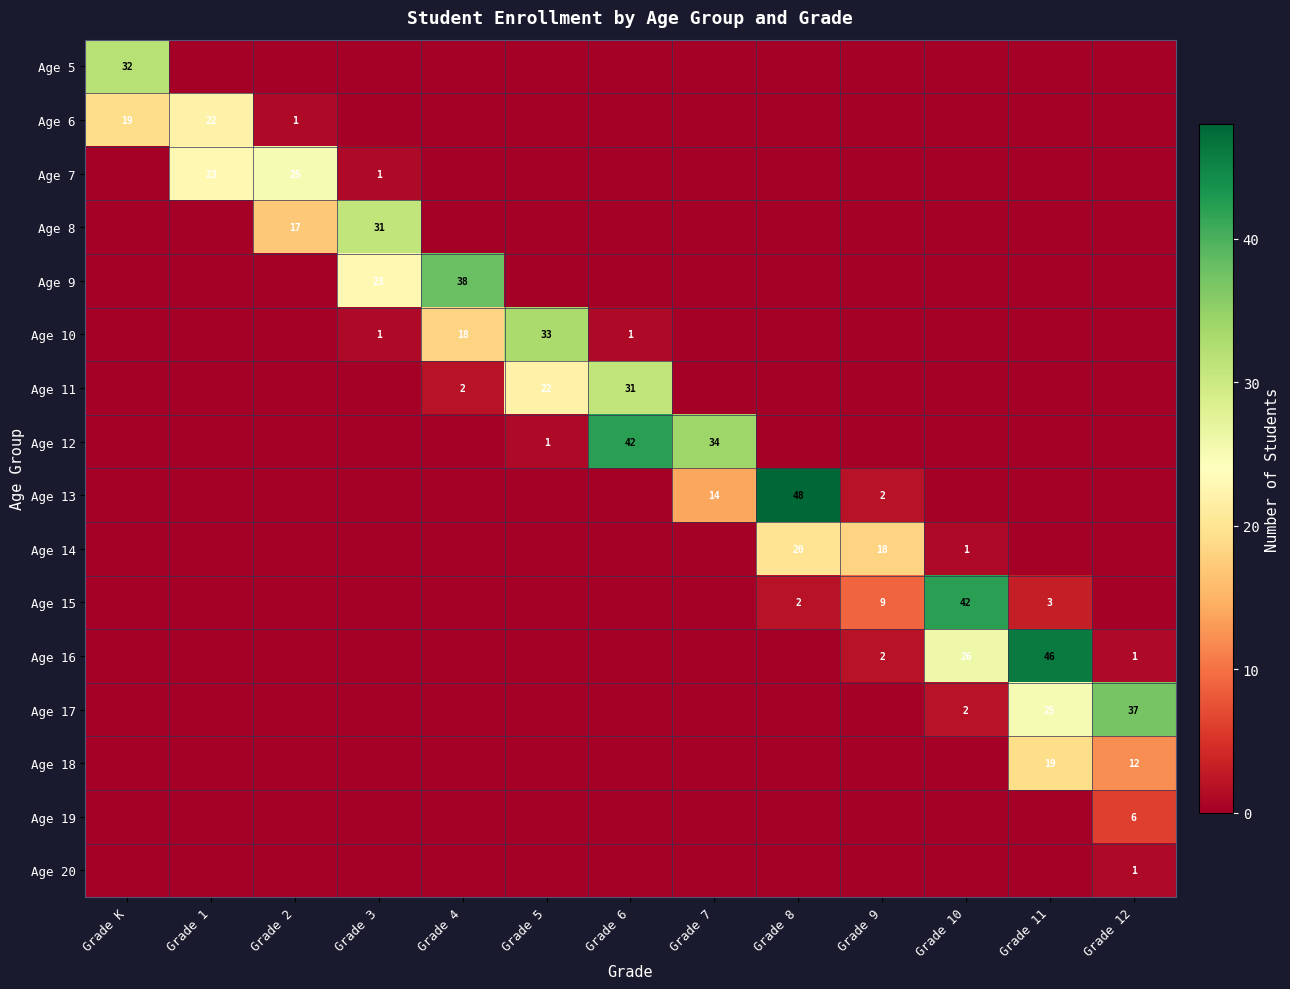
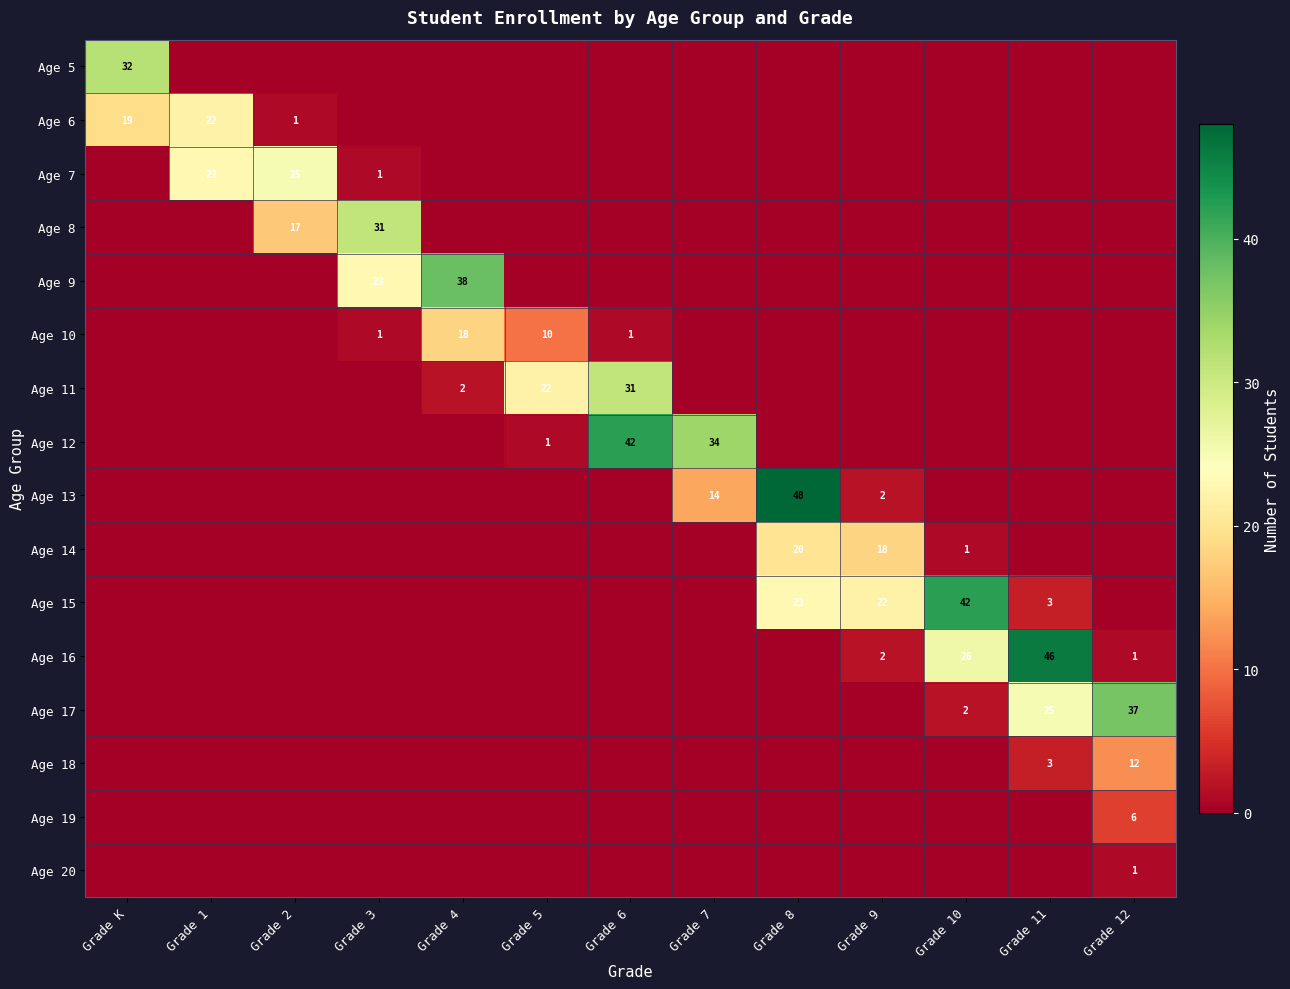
  {
    "Age 5": {
      "Grade K": 32
    },
    "Age 6": {
      "Grade K": 19,
      "Grade 1": 22,
      "Grade 2": 1
    },
    "Age 7": {
      "Grade 1": 23,
      "Grade 2": 25,
      "Grade 3": 1
    },
    "Age 8": {
      "Grade 2": 17,
      "Grade 3": 31
    },
    "Age 9": {
      "Grade 3": 23,
      "Grade 4": 38
    },
    "Age 10": {
      "Grade 3": 1,
      "Grade 4": 18,
-     "Grade 5": 33,
+     "Grade 5": 10,
      "Grade 6": 1
    },
    "Age 11": {
      "Grade 4": 2,
      "Grade 5": 22,
      "Grade 6": 31
    },
    "Age 12": {
      "Grade 5": 1,
      "Grade 6": 42,
      "Grade 7": 34
    },
    "Age 13": {
      "Grade 7": 14,
      "Grade 8": 48,
      "Grade 9": 2
    },
    "Age 14": {
      "Grade 8": 20,
      "Grade 9": 18,
      "Grade 10": 1
    },
    "Age 15": {
-     "Grade 8": 2,
-     "Grade 9": 9,
+     "Grade 8": 23,
+     "Grade 9": 22,
      "Grade 10": 42,
      "Grade 11": 3
    },
    "Age 16": {
      "Grade 9": 2,
      "Grade 10": 26,
      "Grade 11": 46,
      "Grade 12": 1
    },
    "Age 17": {
      "Grade 10": 2,
      "Grade 11": 25,
      "Grade 12": 37
    },
    "Age 18": {
-     "Grade 11": 19,
+     "Grade 11": 3,
      "Grade 12": 12
    },
    "Age 19": {
      "Grade 12": 6
    },
    "Age 20": {
      "Grade 12": 1
    }
  }
